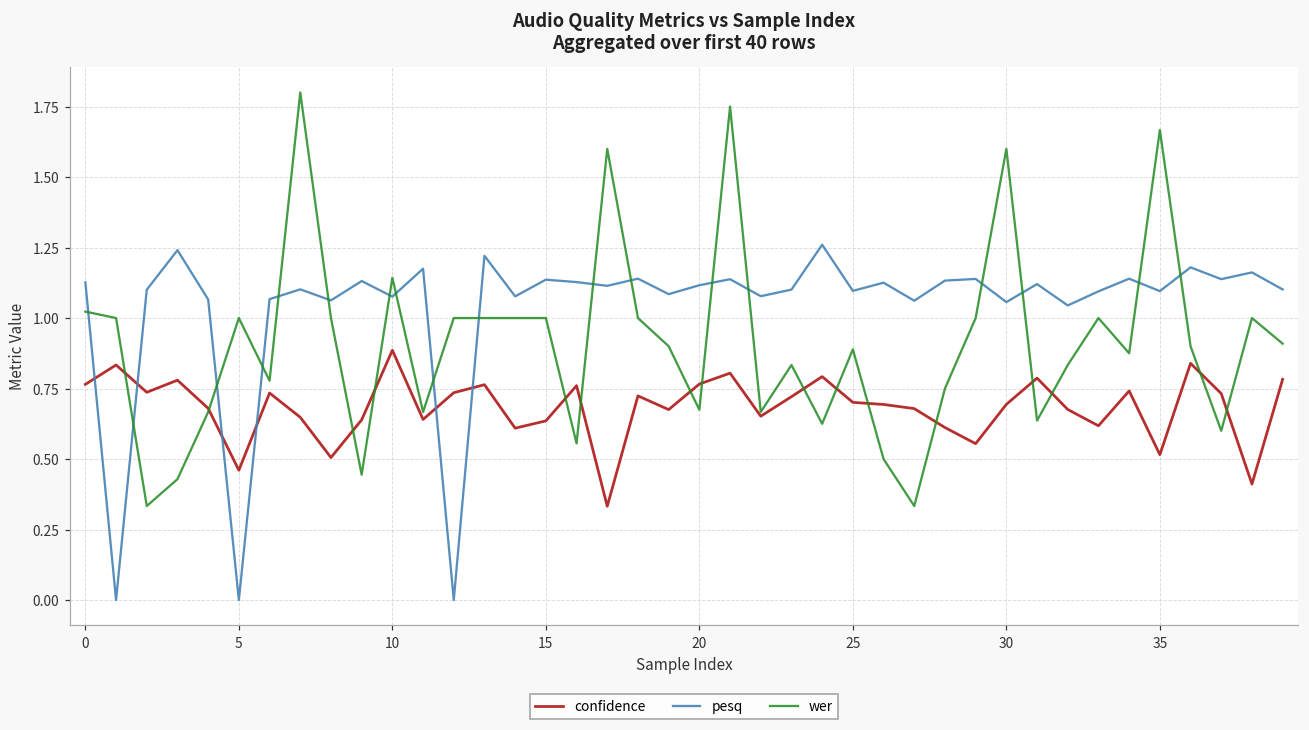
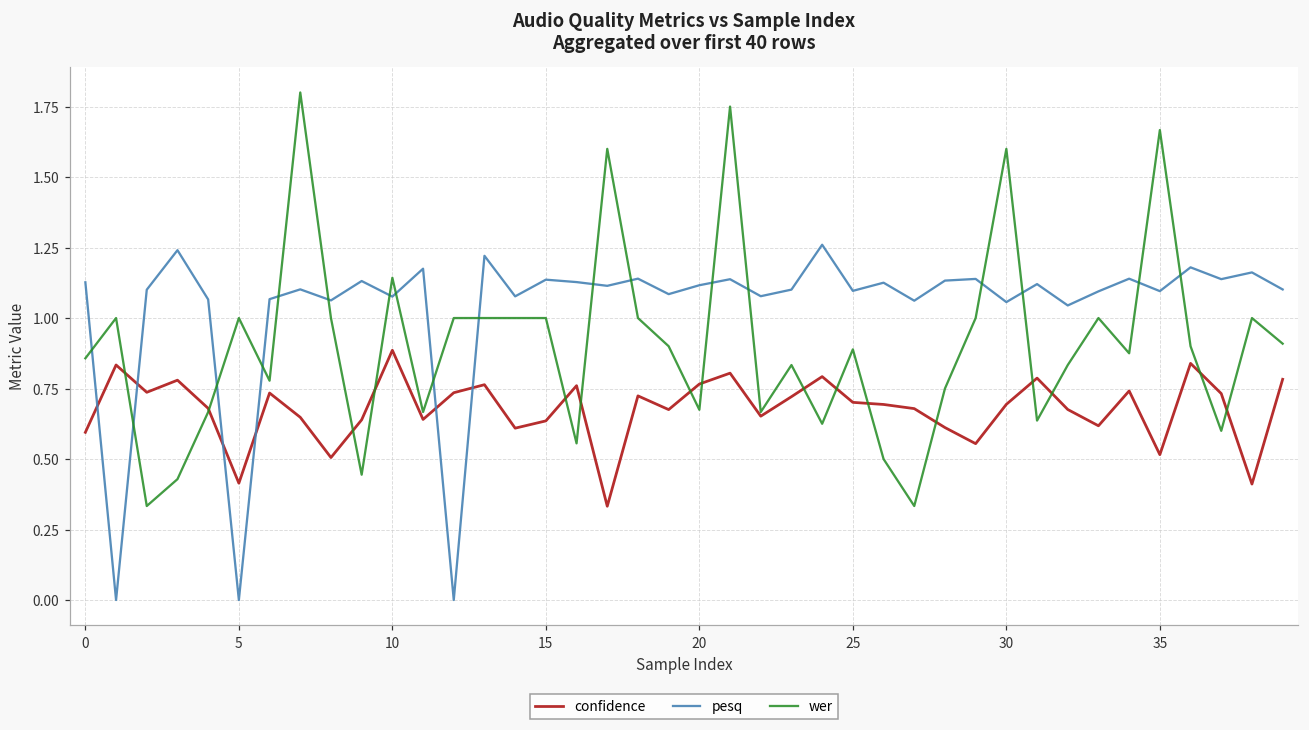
  {
    "confidence": {
-     "0": 0.76,
-     "5": 0.46,
+     "0": 0.59,
+     "5": 0.41,
      "10": 0.89,
      "15": 0.64,
      "20": 0.77,
      "25": 0.70,
      "30": 0.69,
      "35": 0.52
    },
    "pesq": {
      "0": 1.13,
      "5": 0.00,
      "10": 1.08,
      "15": 1.14,
      "20": 1.12,
      "25": 1.10,
      "30": 1.06,
      "35": 1.10
    },
    "wer": {
-     "0": 1.02,
+     "0": 0.86,
      "5": 1.00,
      "10": 1.14,
      "15": 1.00,
      "20": 0.67,
      "25": 0.89,
      "30": 1.60,
      "35": 1.67
    }
  }
